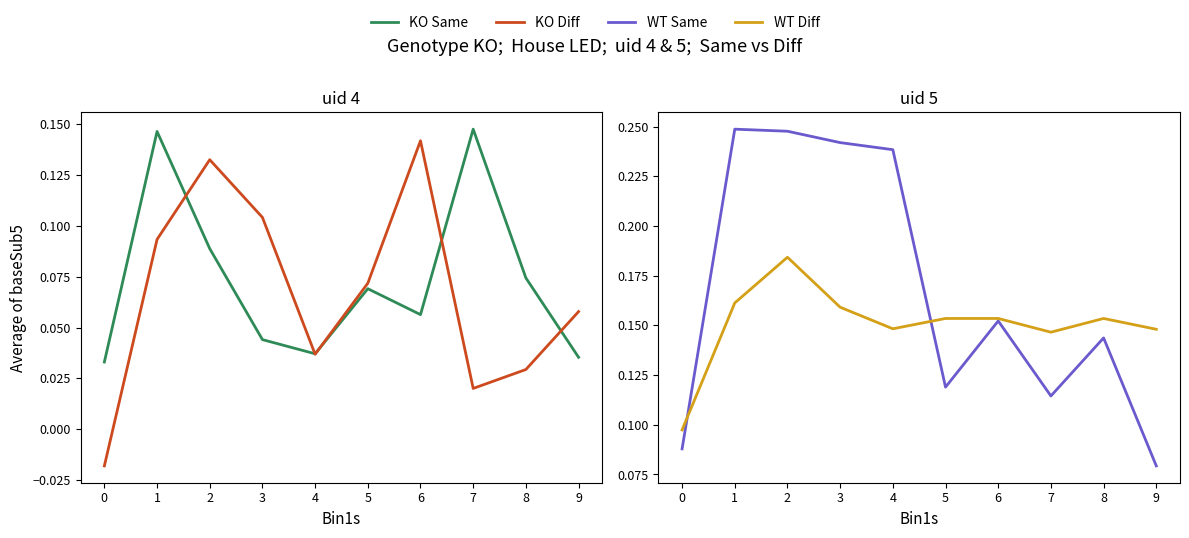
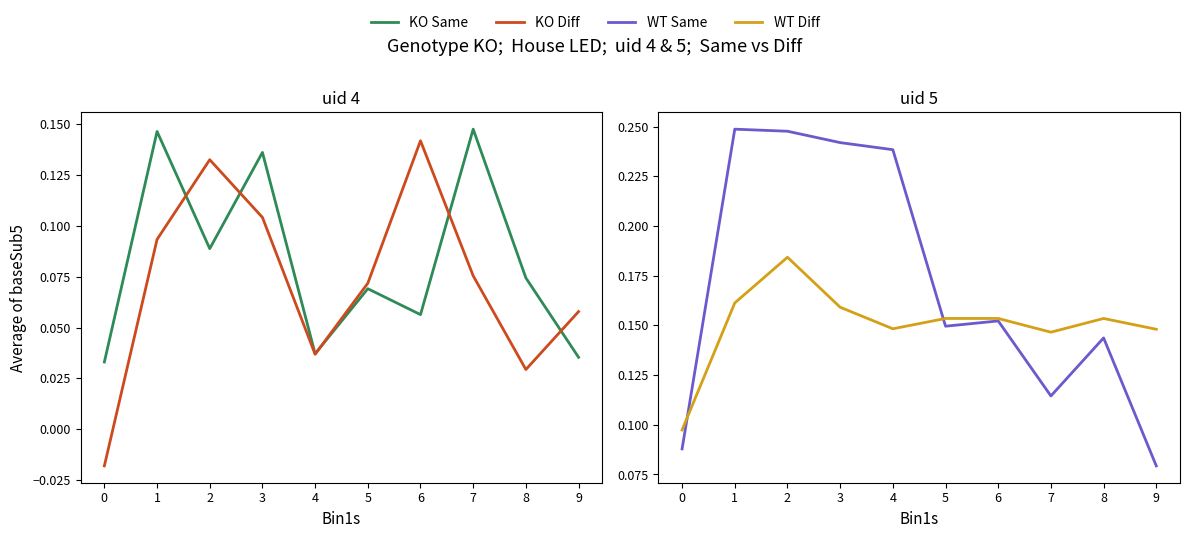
  {
    "uid 4": {
      "KO Same": {
        "0": 0.033,
        "1": 0.146,
        "2": 0.089,
-       "3": 0.044,
+       "3": 0.136,
        "5": 0.069,
        "6": 0.056,
        "7": 0.148,
        "8": 0.074,
        "9": 0.035
      },
      "KO Diff": {
        "0": -0.018,
        "1": 0.093,
        "2": 0.133,
        "3": 0.104,
        "5": 0.072,
        "6": 0.142,
-       "7": 0.020,
+       "7": 0.075,
        "8": 0.029,
        "9": 0.058
      }
    },
    "uid 5": {
      "WT Same": {
        "0": 0.088,
        "1": 0.249,
        "2": 0.248,
        "3": 0.242,
        "4": 0.238,
-       "5": 0.119,
+       "5": 0.150,
        "7": 0.115,
        "8": 0.144,
        "9": 0.079
      },
      "WT Diff": {
        "0": 0.097,
        "1": 0.161,
        "2": 0.184,
        "3": 0.159,
        "4": 0.148,
        "5": 0.153,
        "7": 0.147,
        "8": 0.153,
        "9": 0.148
      }
    }
  }
